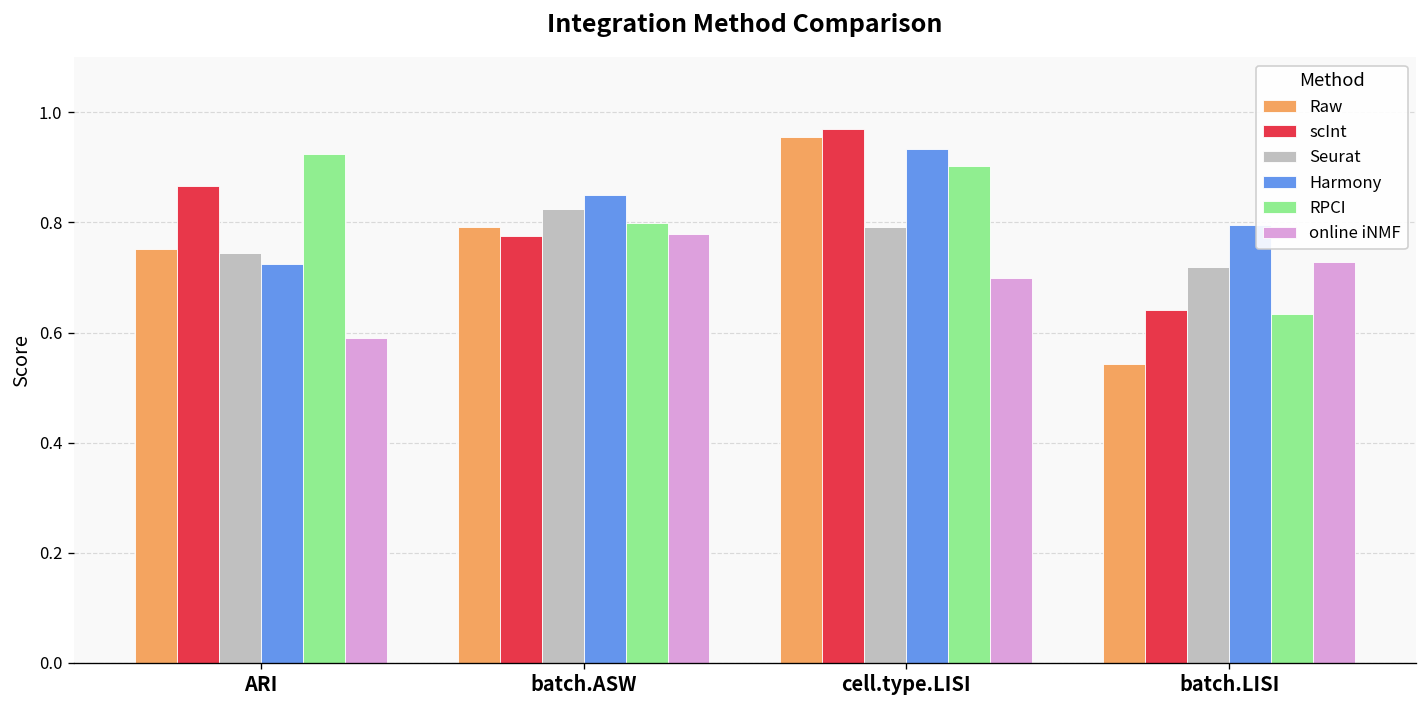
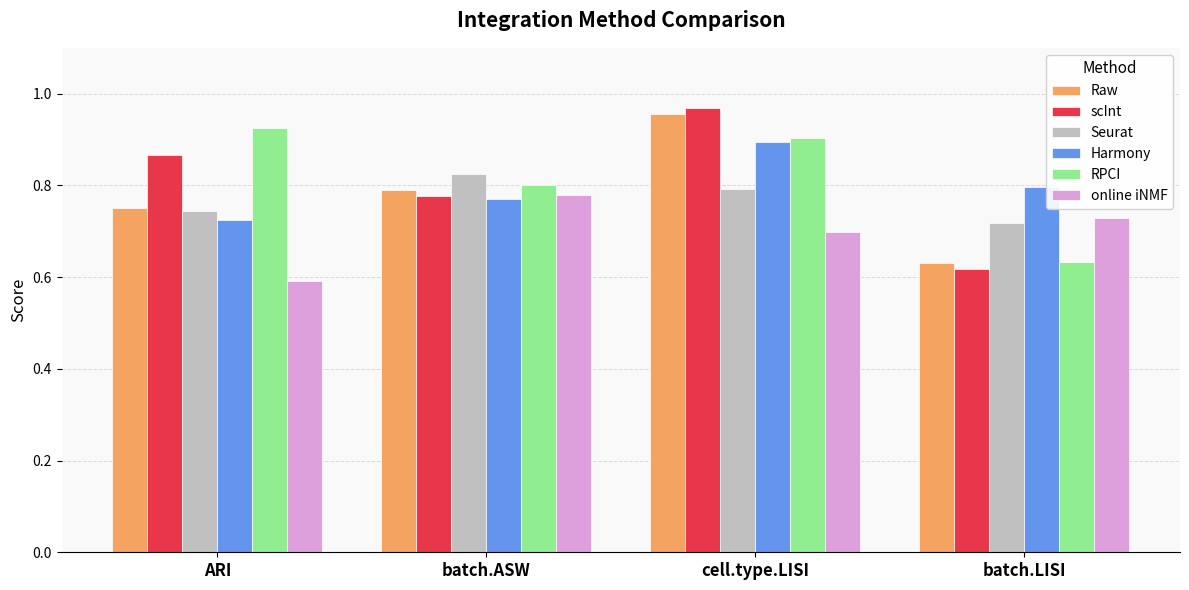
  {
    "Raw": {
      "ARI": 0.75,
      "batch.ASW": 0.79,
      "cell.type.LISI": 0.96,
-     "batch.LISI": 0.54
+     "batch.LISI": 0.63
    },
    "scInt": {
      "ARI": 0.87,
      "batch.ASW": 0.78,
      "cell.type.LISI": 0.97,
-     "batch.LISI": 0.64
+     "batch.LISI": 0.62
    },
    "Harmony": {
      "ARI": 0.72,
-     "batch.ASW": 0.85,
-     "cell.type.LISI": 0.93,
+     "batch.ASW": 0.77,
+     "cell.type.LISI": 0.89,
      "batch.LISI": 0.80
    },
    "RPCI": {
      "ARI": 0.93,
      "batch.ASW": 0.80,
      "cell.type.LISI": 0.90,
      "batch.LISI": 0.63
    }
  }
